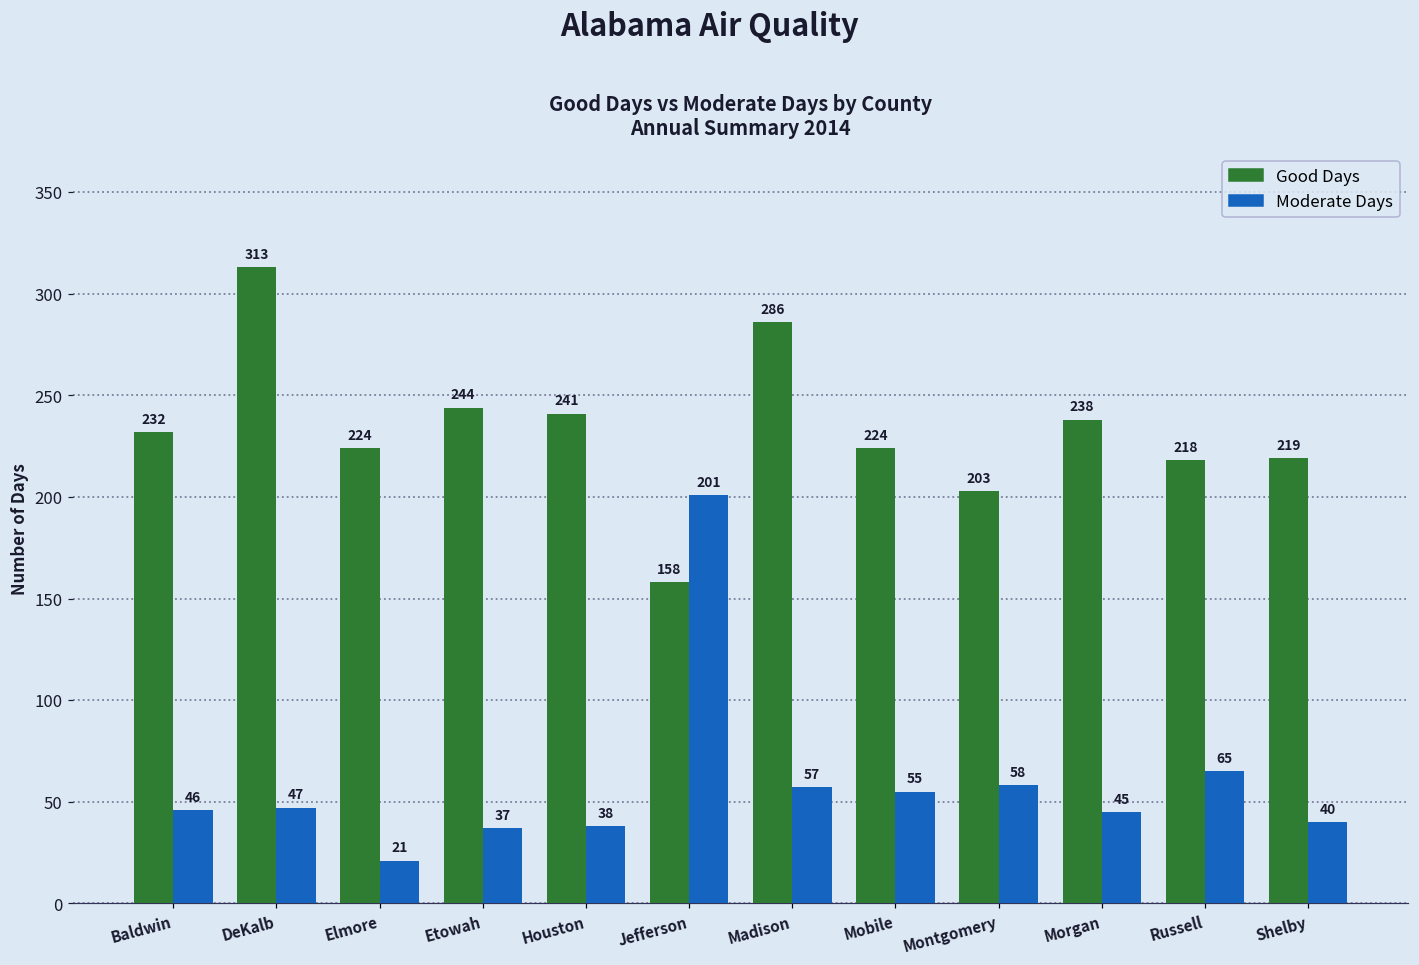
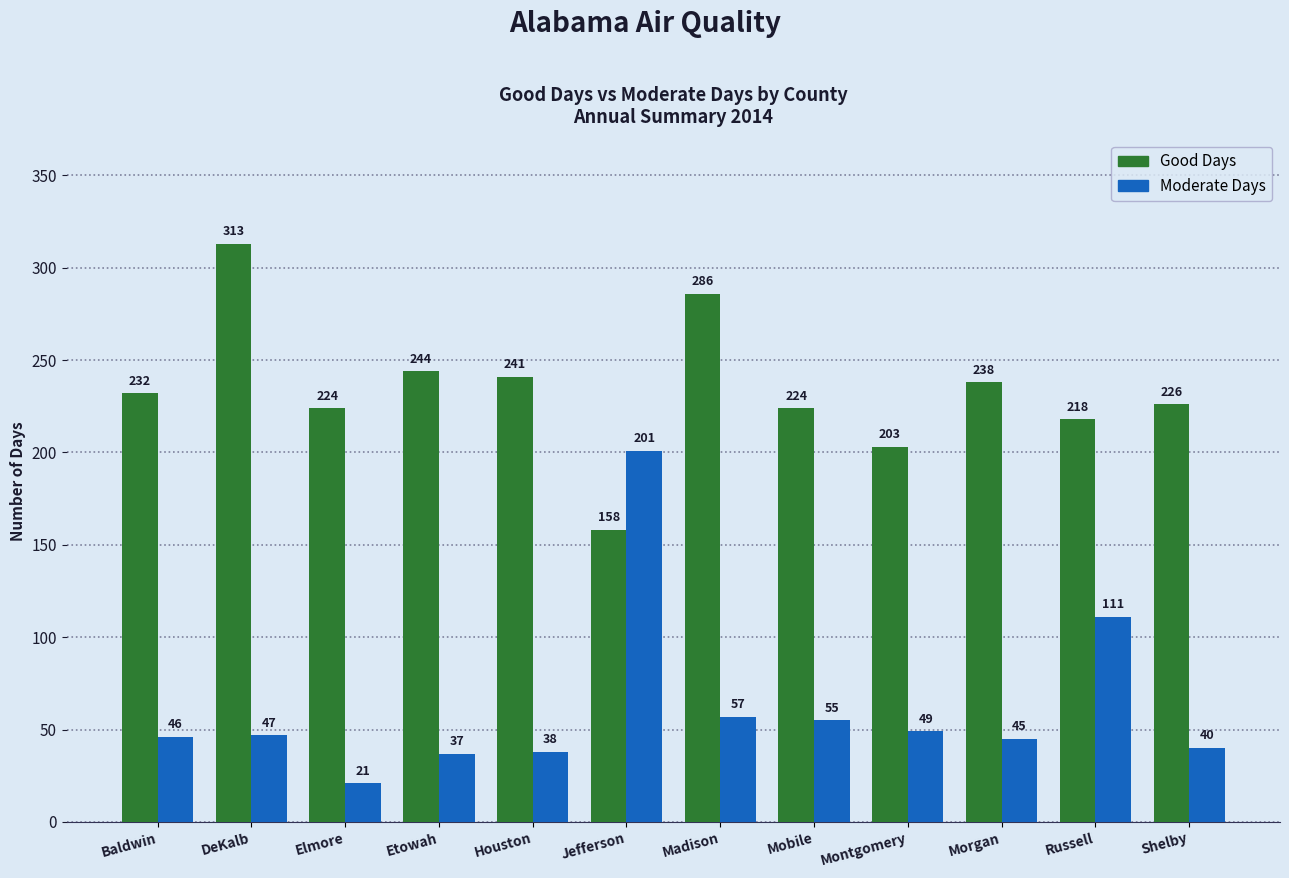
  {
    "Good Days": {
      "Baldwin": 232,
      "DeKalb": 313,
      "Elmore": 224,
      "Etowah": 244,
      "Houston": 241,
      "Jefferson": 158,
      "Madison": 286,
      "Mobile": 224,
      "Montgomery": 203,
      "Morgan": 238,
      "Russell": 218,
-     "Shelby": 219
+     "Shelby": 226
    },
    "Moderate Days": {
      "Baldwin": 46,
      "DeKalb": 47,
      "Elmore": 21,
      "Etowah": 37,
      "Houston": 38,
      "Jefferson": 201,
      "Madison": 57,
      "Mobile": 55,
-     "Montgomery": 58,
+     "Montgomery": 49,
      "Morgan": 45,
-     "Russell": 65,
+     "Russell": 111,
      "Shelby": 40
    }
  }
